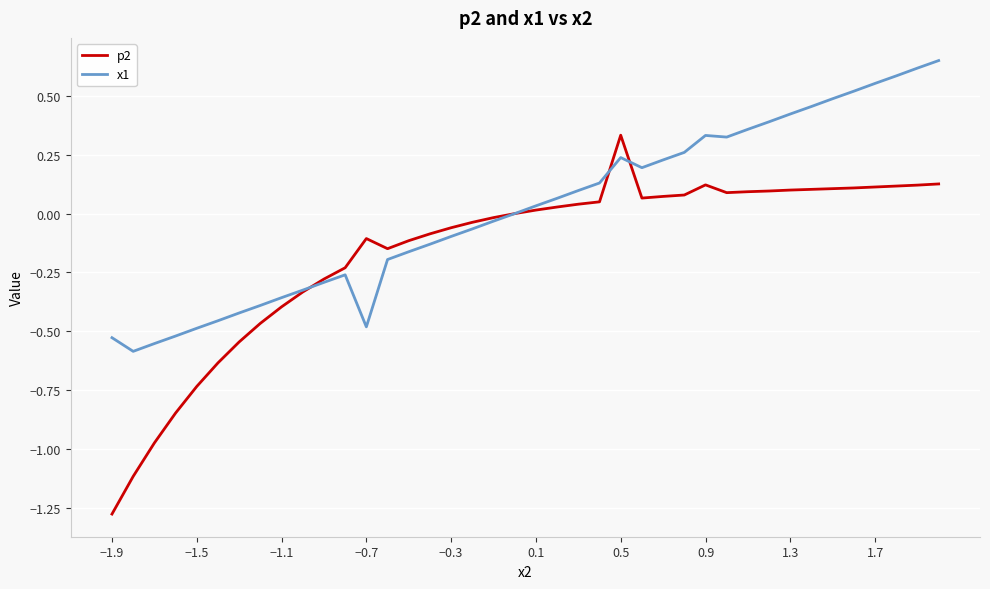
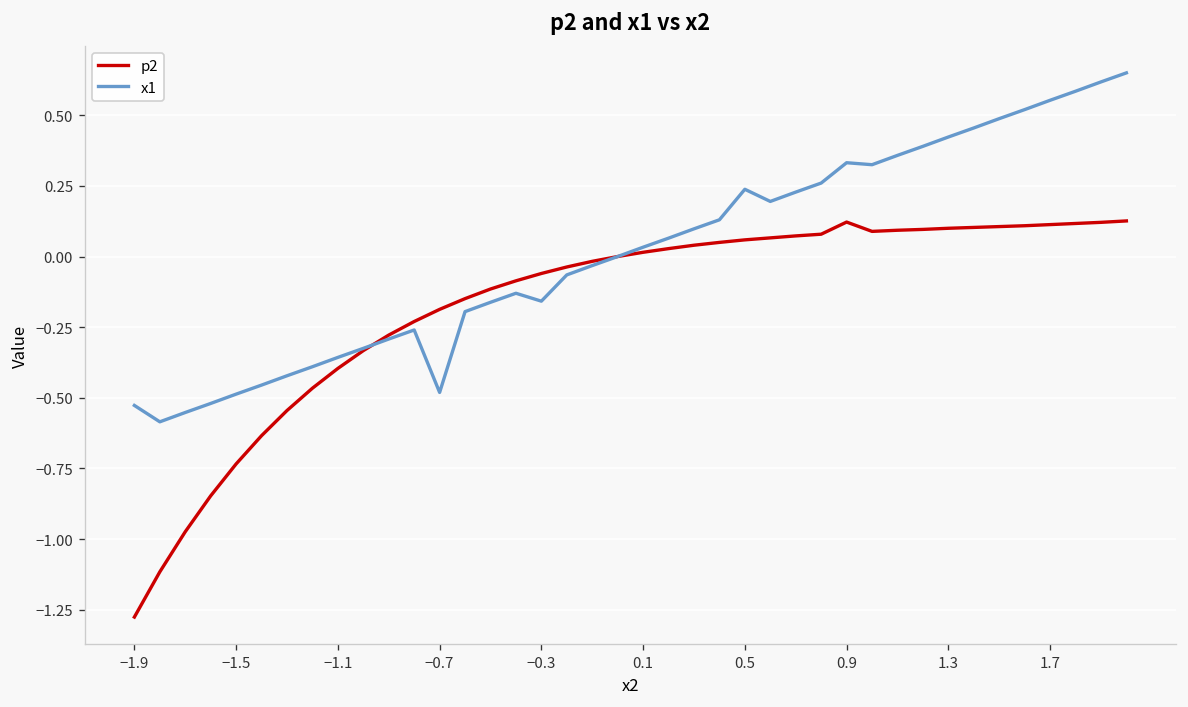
  {
    "p2": {
      "−1.9": -1.28,
      "−1.5": -0.73,
      "−1.1": -0.40,
-     "−0.7": -0.11,
+     "−0.7": -0.19,
      "−0.3": -0.06,
      "0.1": 0.02,
-     "0.5": 0.33,
+     "0.5": 0.06,
      "0.9": 0.12,
      "1.3": 0.10,
      "1.7": 0.11
    },
    "x1": {
      "−1.9": -0.53,
      "−1.5": -0.49,
      "−1.1": -0.36,
      "−0.7": -0.48,
-     "−0.3": -0.10,
+     "−0.3": -0.16,
      "0.1": 0.03,
      "0.5": 0.24,
      "0.9": 0.33,
      "1.3": 0.42,
      "1.7": 0.55
    }
  }
